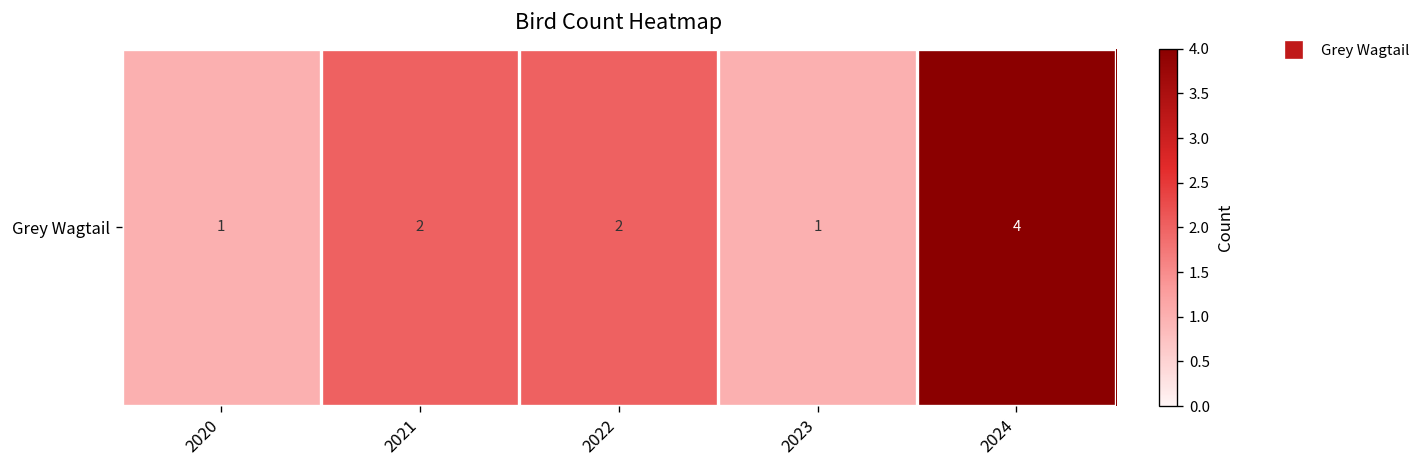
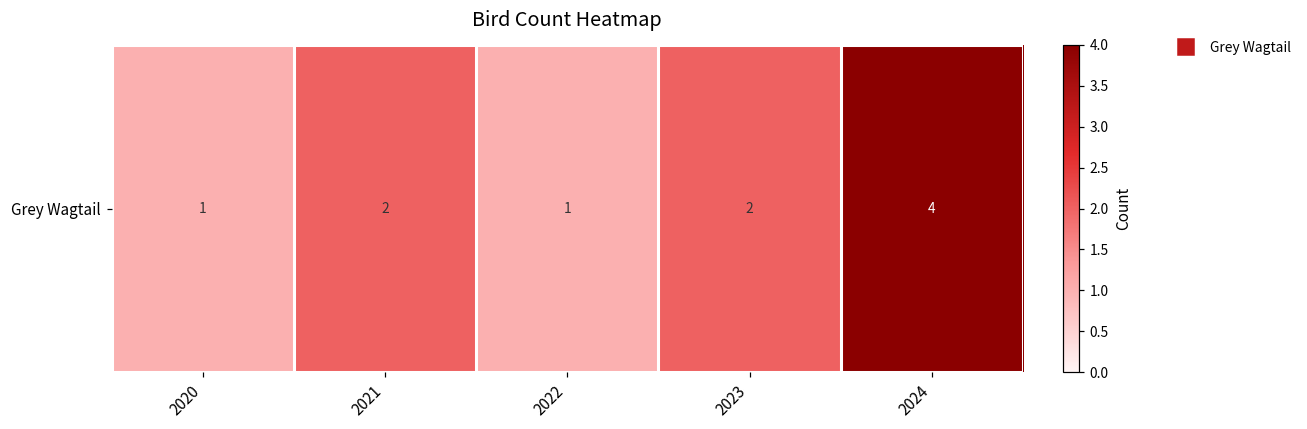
  {
    "Grey Wagtail": {
      "2020": 1,
      "2021": 2,
-     "2022": 2,
-     "2023": 1,
+     "2022": 1,
+     "2023": 2,
      "2024": 4
    }
  }
